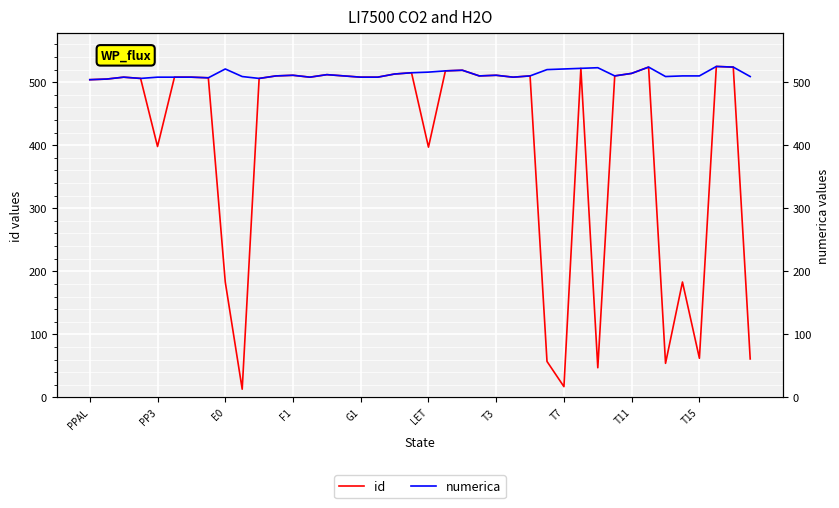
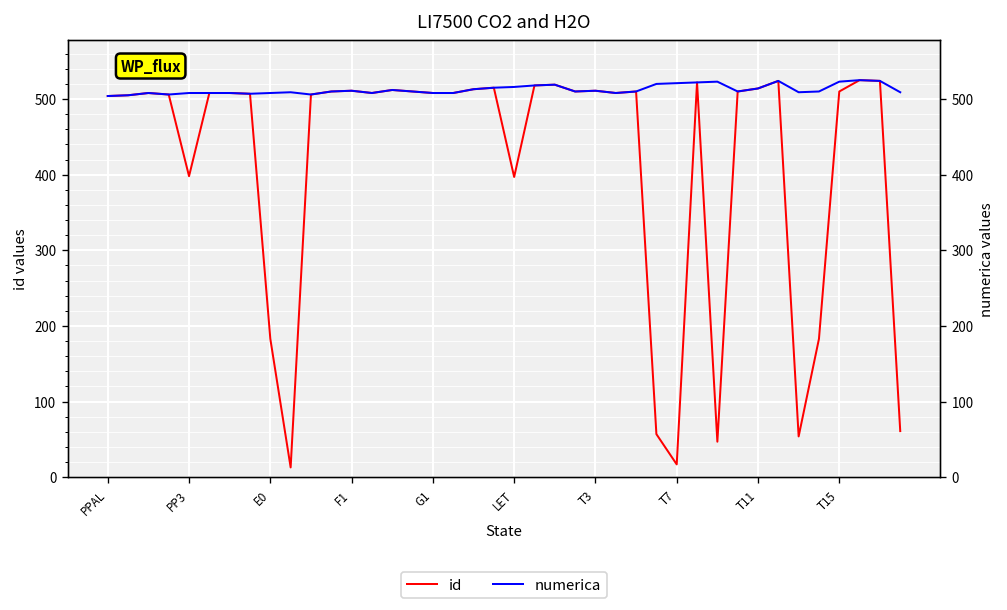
  {
    "id": {
      "PPAL": 500,
      "PP3": 400,
      "E0": 180,
      "F1": 510,
      "G1": 510,
      "LET": 400,
      "T3": 510,
      "T7": 20,
      "T11": 510,
-     "T15": 60
+     "T15": 510
    },
    "numerica": {
      "PPAL": 500,
      "PP3": 510,
-     "E0": 520,
+     "E0": 510,
      "F1": 510,
      "G1": 510,
      "LET": 520,
      "T3": 510,
      "T7": 520,
      "T11": 510,
-     "T15": 510
+     "T15": 520
    }
  }
